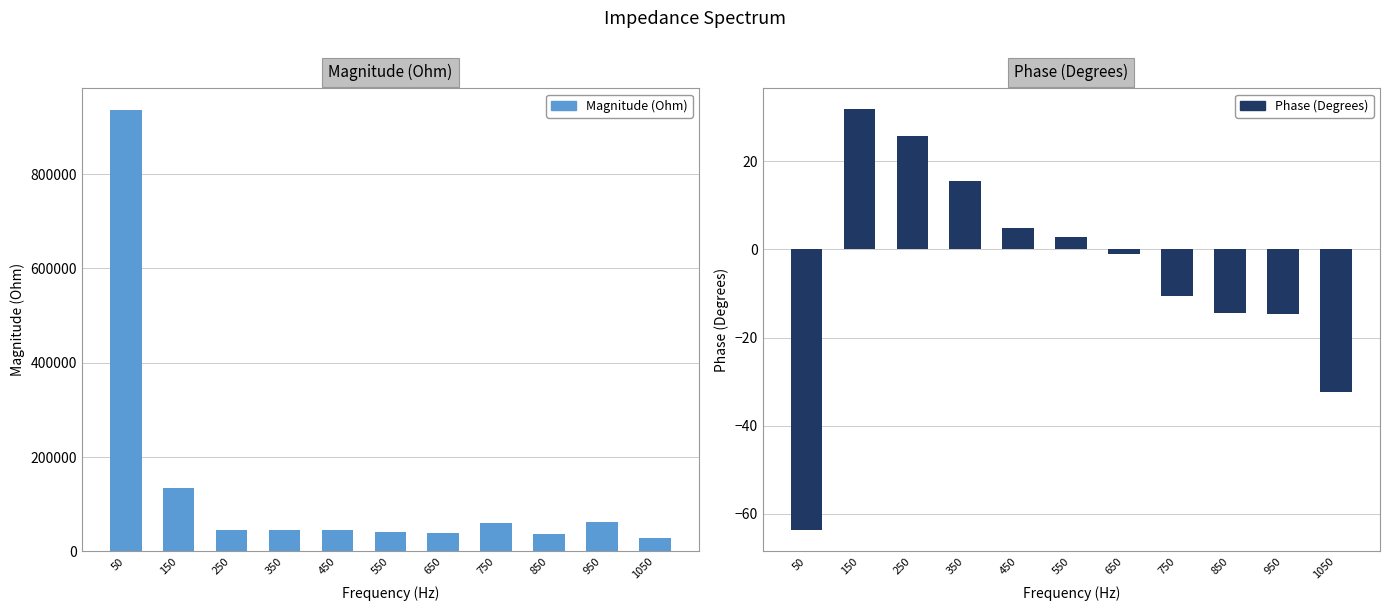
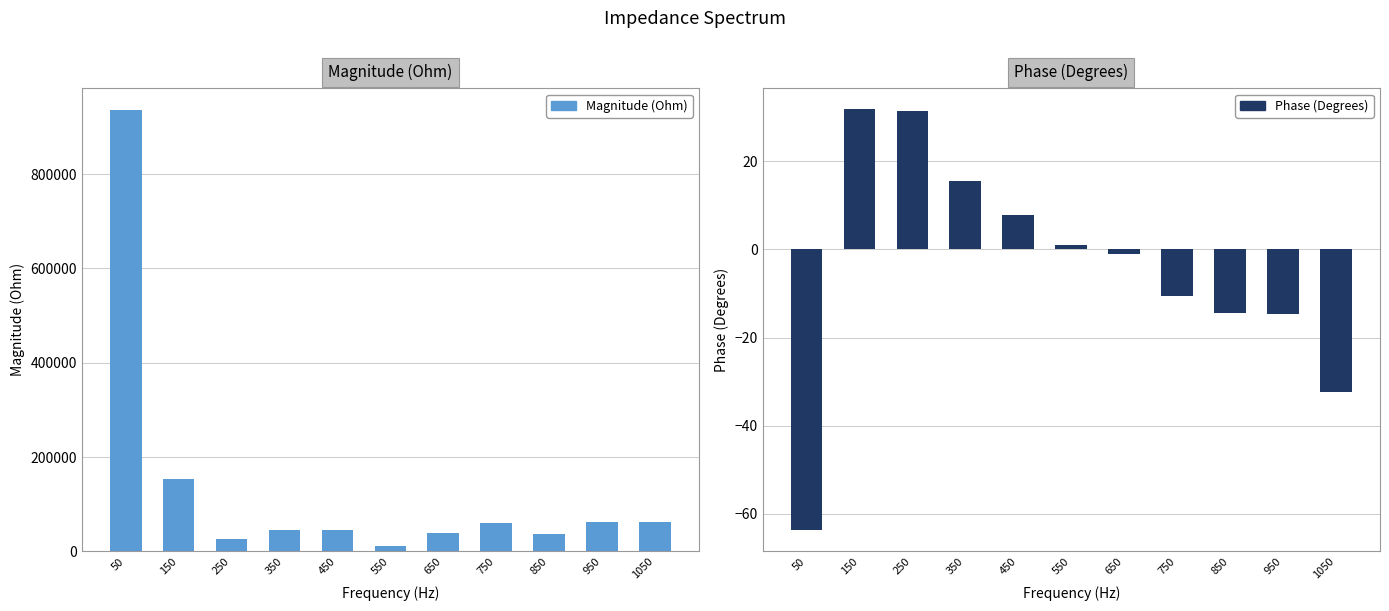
  {
    "Magnitude (Ohm)": {
      "50": 940000,
-     "150": 140000,
-     "250": 40000,
+     "150": 150000,
+     "250": 30000,
      "350": 50000,
      "450": 40000,
-     "550": 40000,
+     "550": 10000,
      "650": 40000,
      "750": 60000,
      "850": 40000,
      "950": 60000,
-     "1050": 30000
+     "1050": 60000
    },
    "Phase (Degrees)": {
      "50": -64,
      "150": 32,
-     "250": 26,
+     "250": 32,
      "350": 16,
-     "450": 5,
-     "550": 3,
+     "450": 8,
+     "550": 1,
      "650": -1,
      "750": -11,
      "850": -14,
      "950": -15,
      "1050": -32
    }
  }
